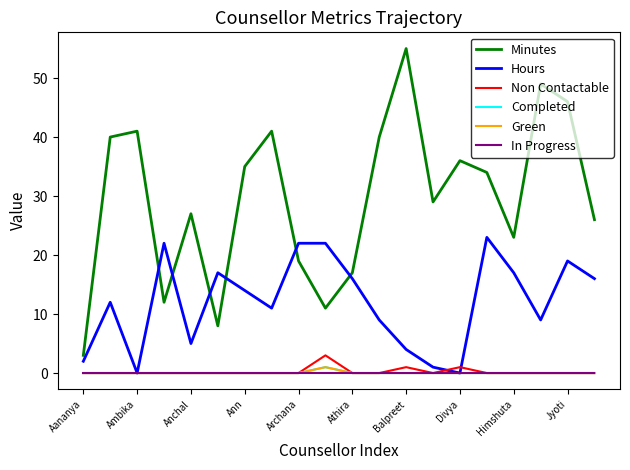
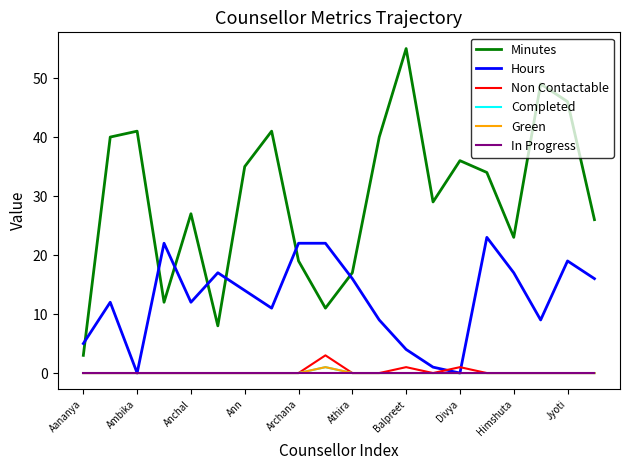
  {
    "Minutes": {
      "Aananya": 3,
      "Ambika": 41,
      "Anchal": 27,
      "Ann": 35,
      "Archana": 19,
      "Athira": 17,
      "Balpreet": 55,
      "Divya": 36,
      "Himshuta": 23
    },
    "Hours": {
-     "Aananya": 2,
-     "Anchal": 5,
+     "Aananya": 5,
+     "Anchal": 12,
      "Ann": 14,
      "Archana": 22,
      "Athira": 16,
      "Balpreet": 4,
      "Himshuta": 17,
      "Jyoti": 19
    },
    "Non Contactable": {
      "Balpreet": 1,
      "Divya": 1
    }
  }
